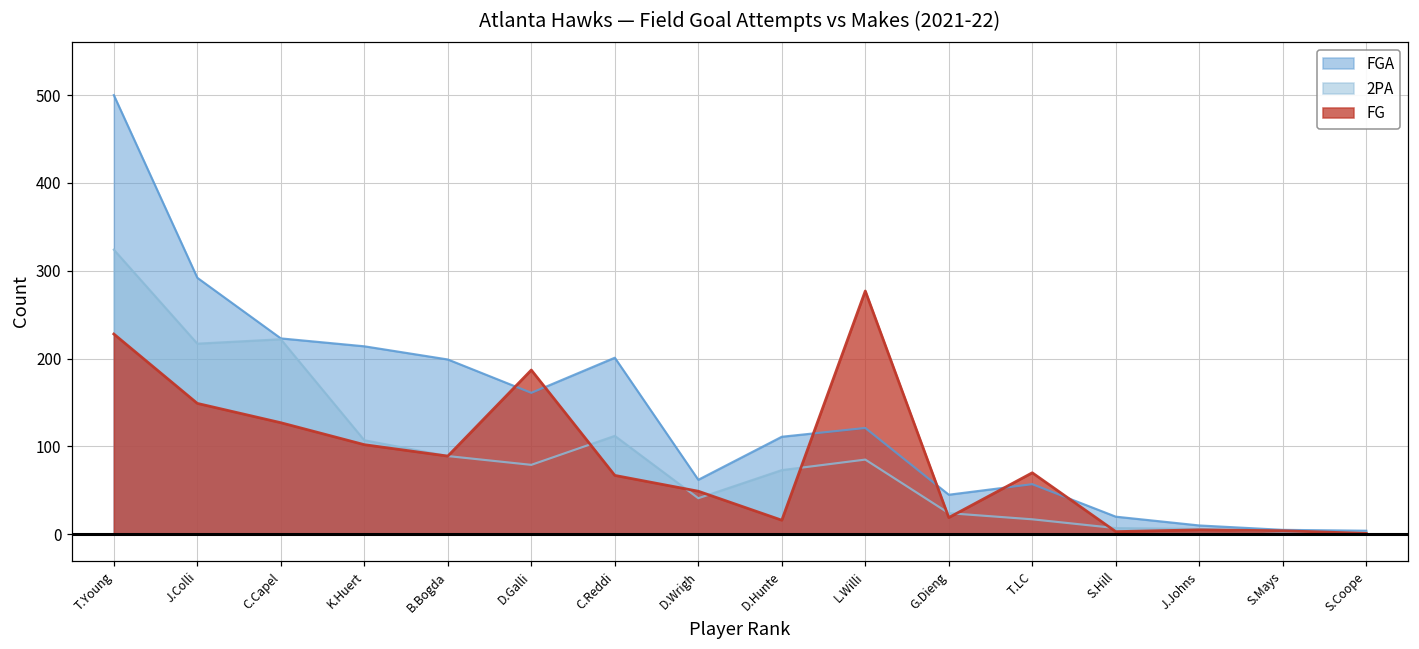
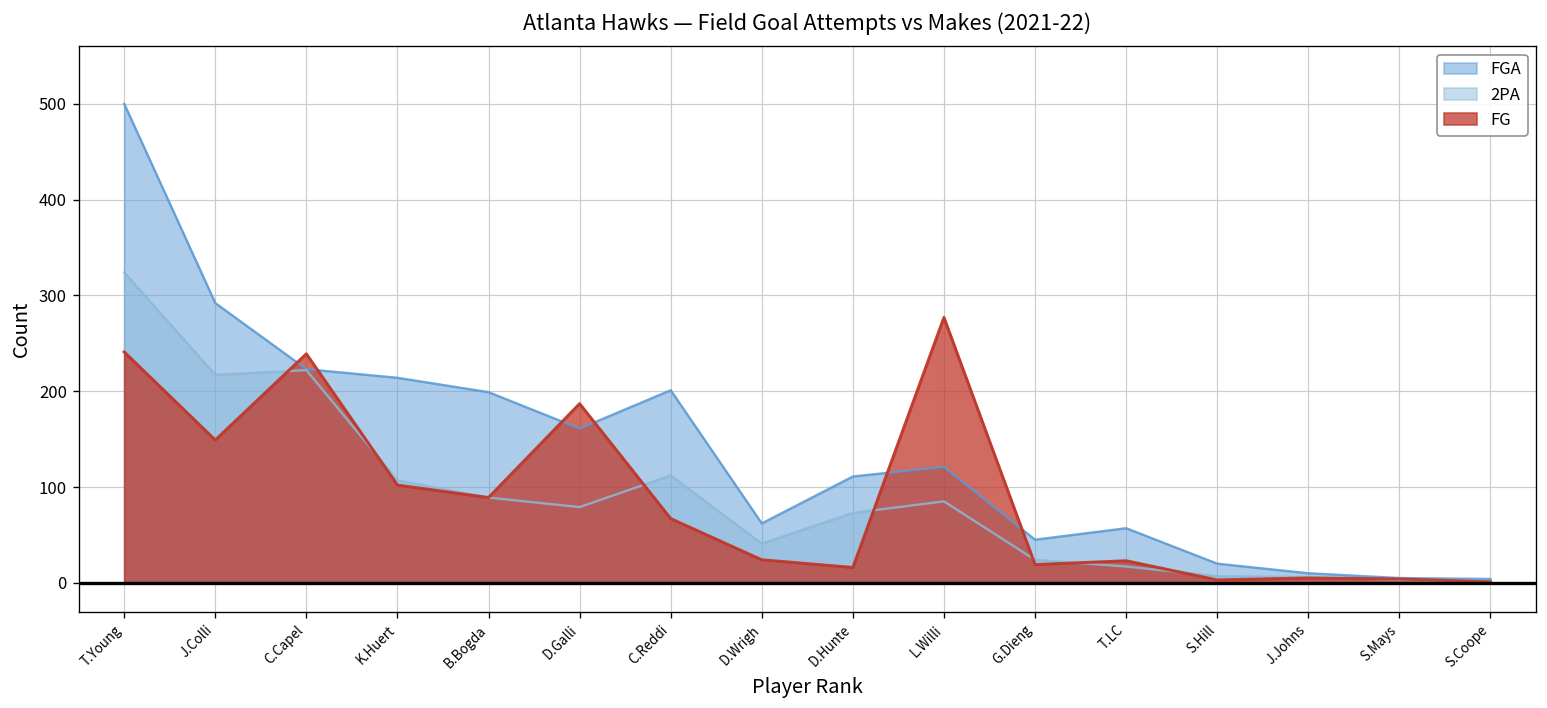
  {
    "FG": {
-     "T.Young": 230,
+     "T.Young": 240,
      "J.Colli": 150,
-     "C.Capel": 130,
+     "C.Capel": 240,
      "K.Huert": 100,
      "D.Galli": 190,
      "C.Reddi": 70,
-     "D.Wrigh": 50,
+     "D.Wrigh": 20,
      "D.Hunte": 20,
      "L.Willi": 280,
      "G.Dieng": 20,
-     "T.LC": 70,
+     "T.LC": 20,
      "S.Hill": 0
    }
  }
